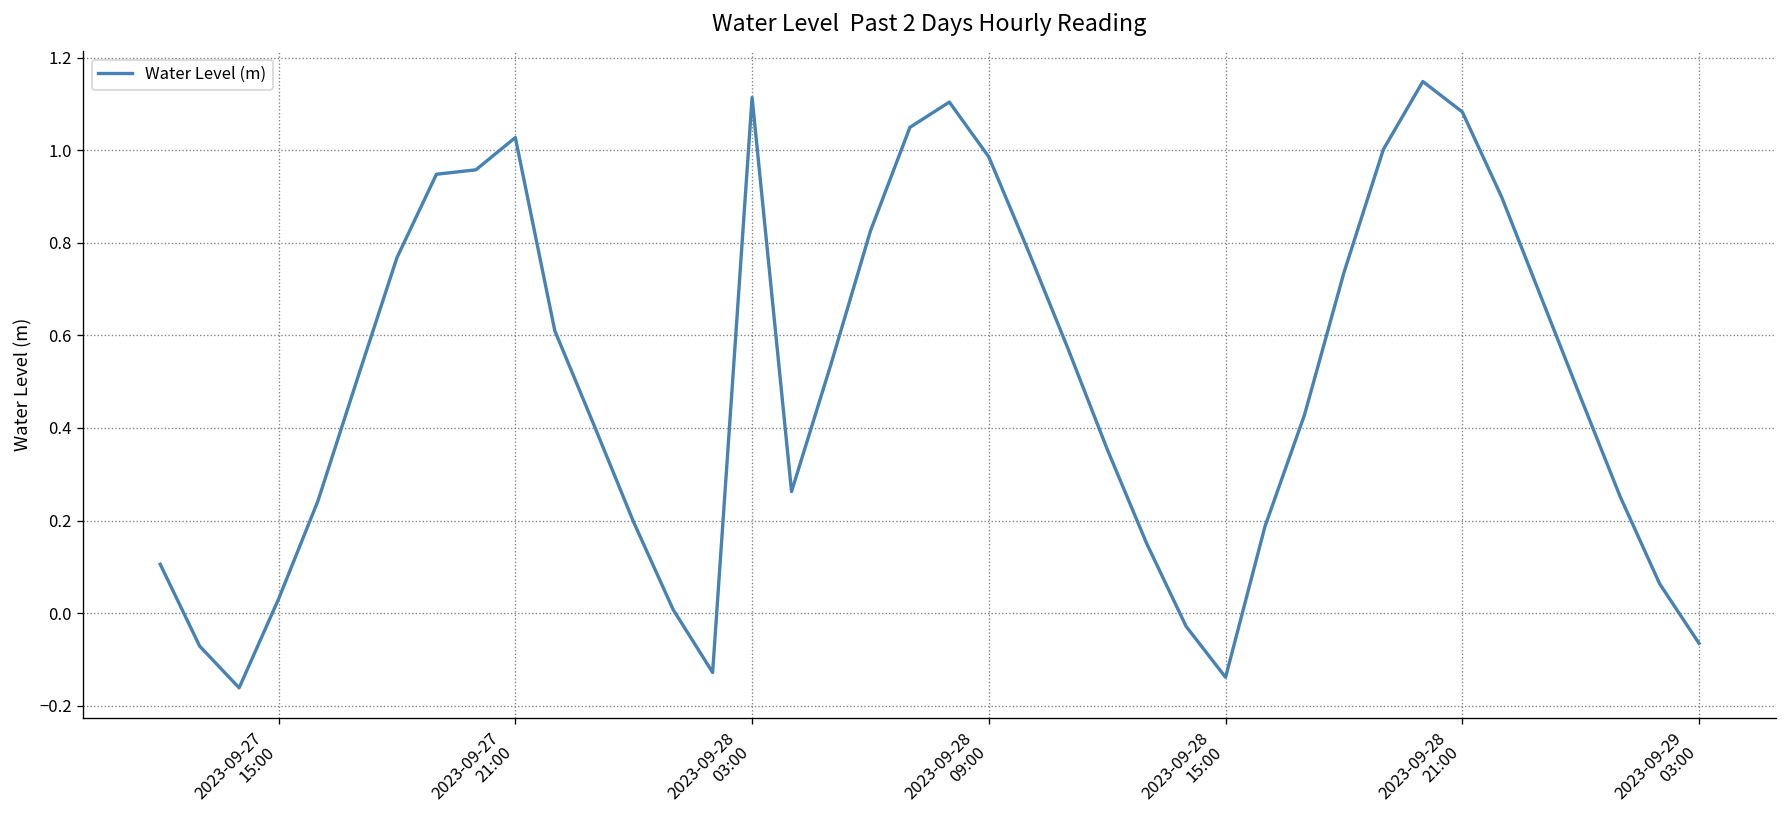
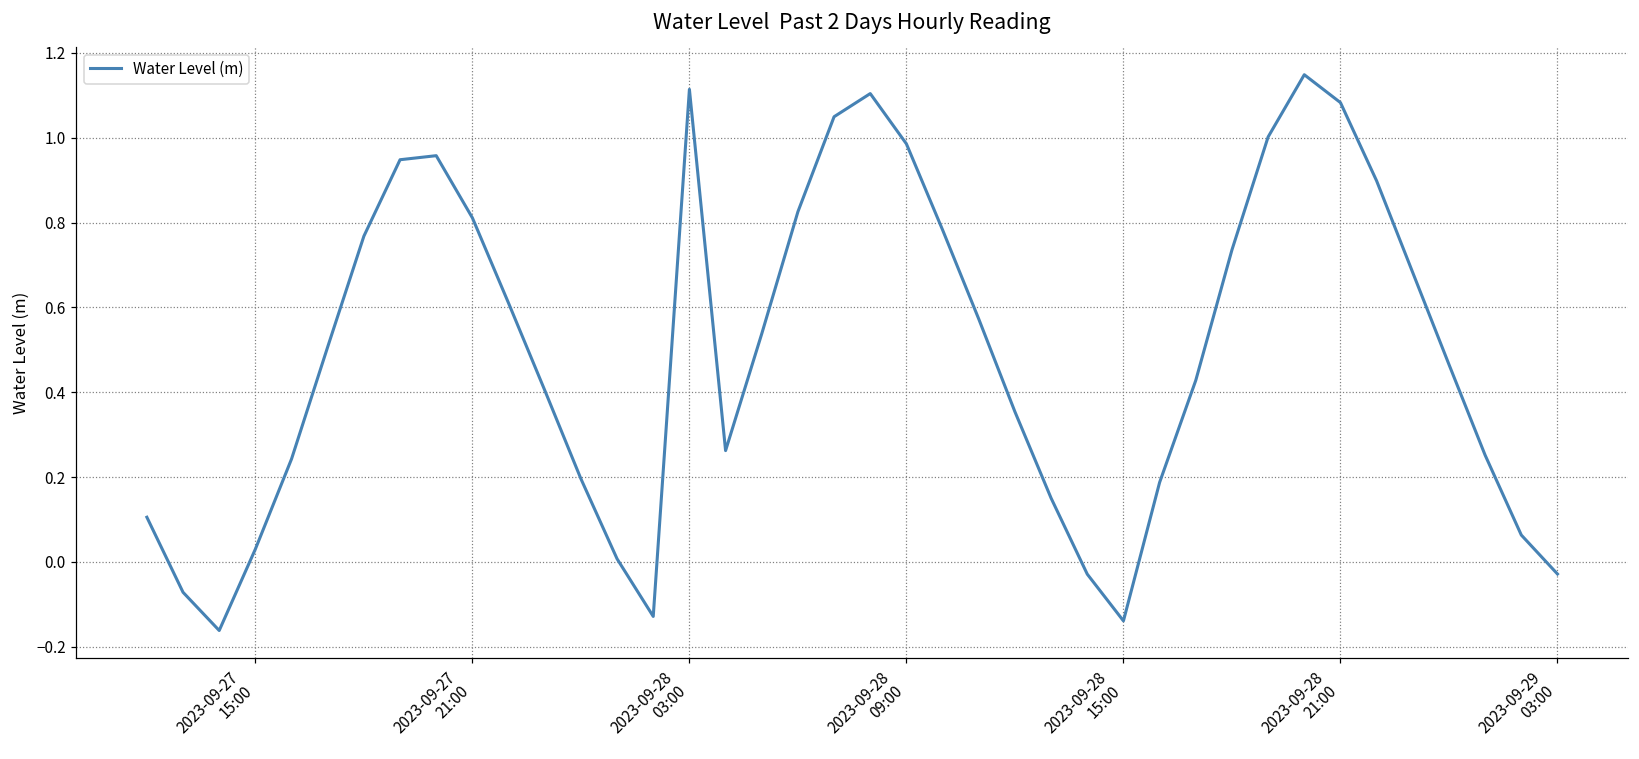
  {
    "2023-09-27 15:00": 0.03,
-   "2023-09-27 21:00": 1.03,
+   "2023-09-27 21:00": 0.81,
    "2023-09-28 03:00": 1.11,
    "2023-09-28 09:00": 0.99,
    "2023-09-28 15:00": -0.14,
    "2023-09-28 21:00": 1.08,
-   "2023-09-29 03:00": -0.07
+   "2023-09-29 03:00": -0.03
  }
